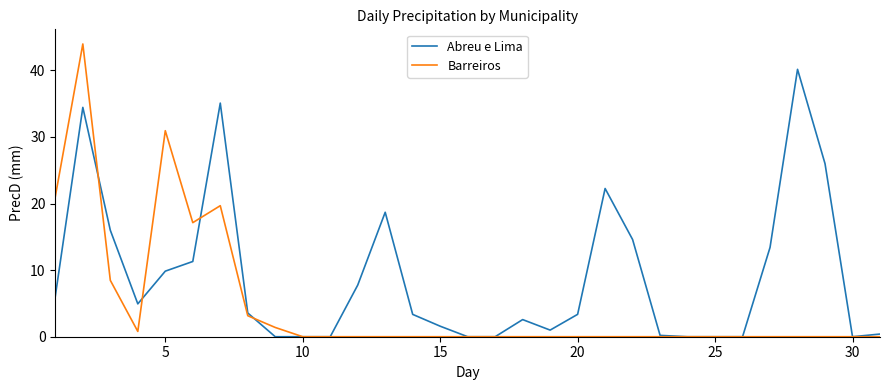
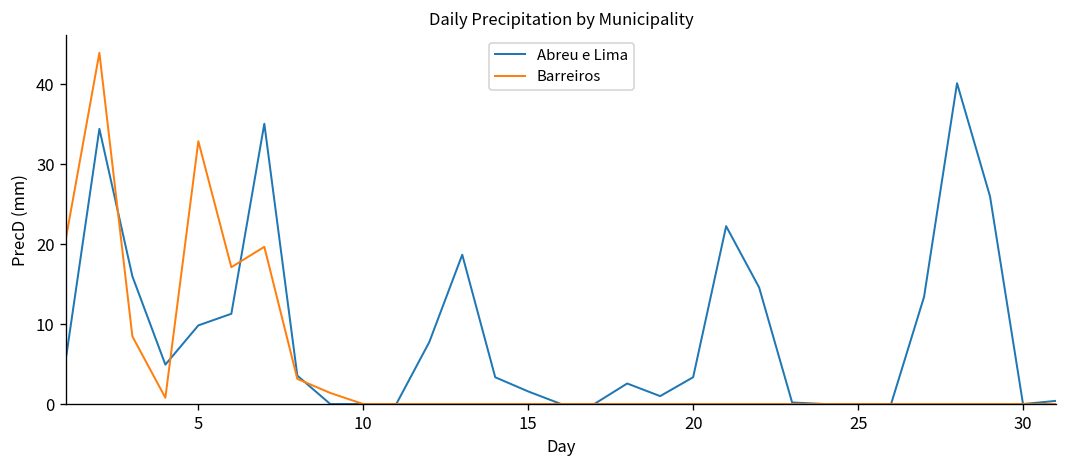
  {
    "Abreu e Lima": {
      "5": 10,
      "15": 2,
      "20": 3
    },
    "Barreiros": {
-     "5": 31,
+     "5": 33,
      "15": 0,
      "20": 0
    }
  }
